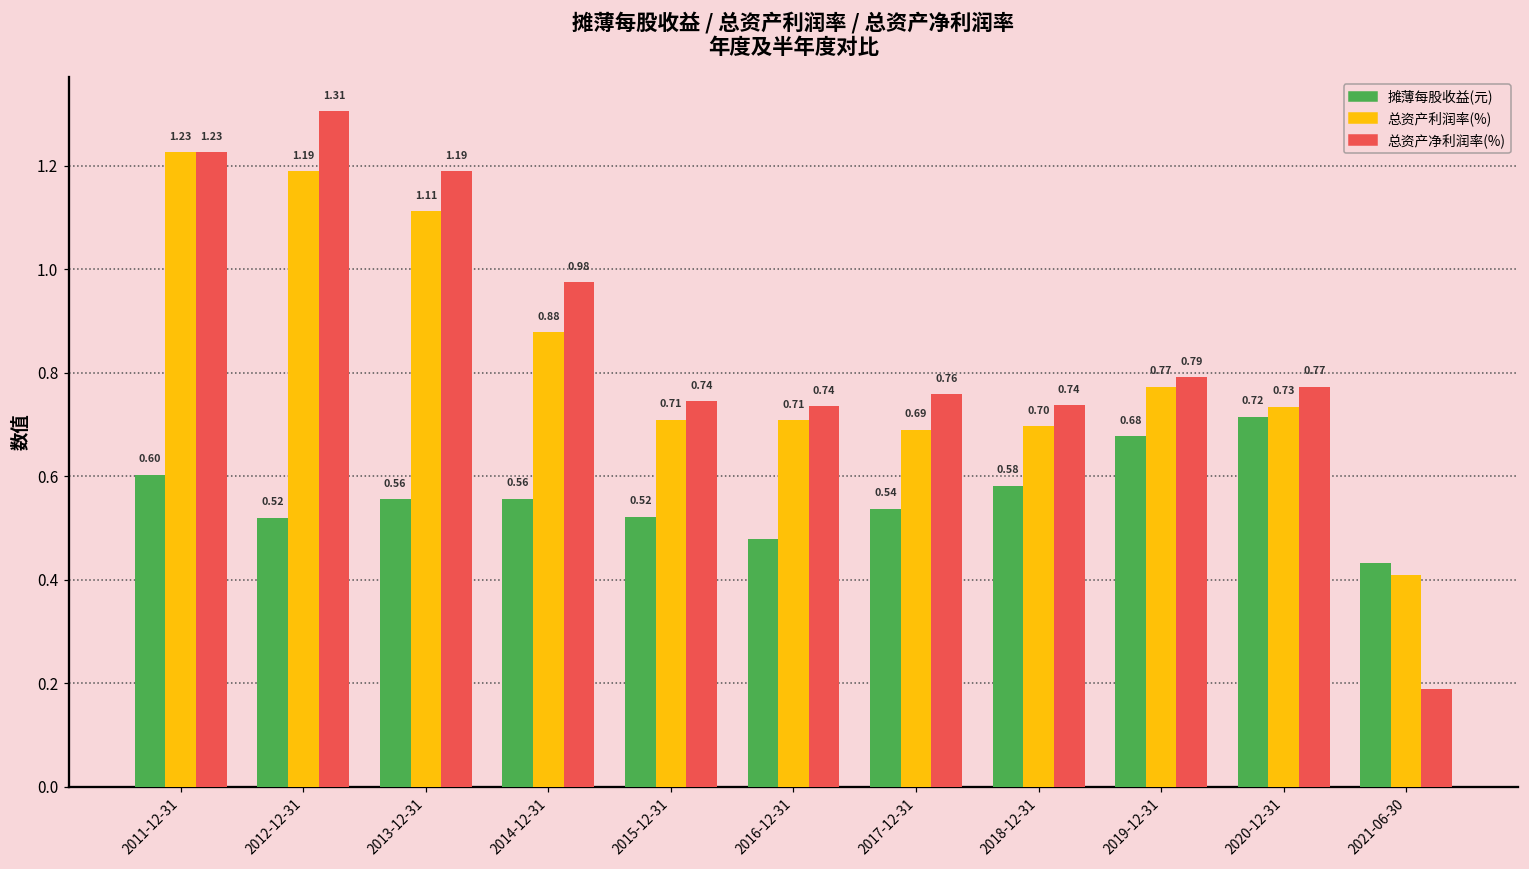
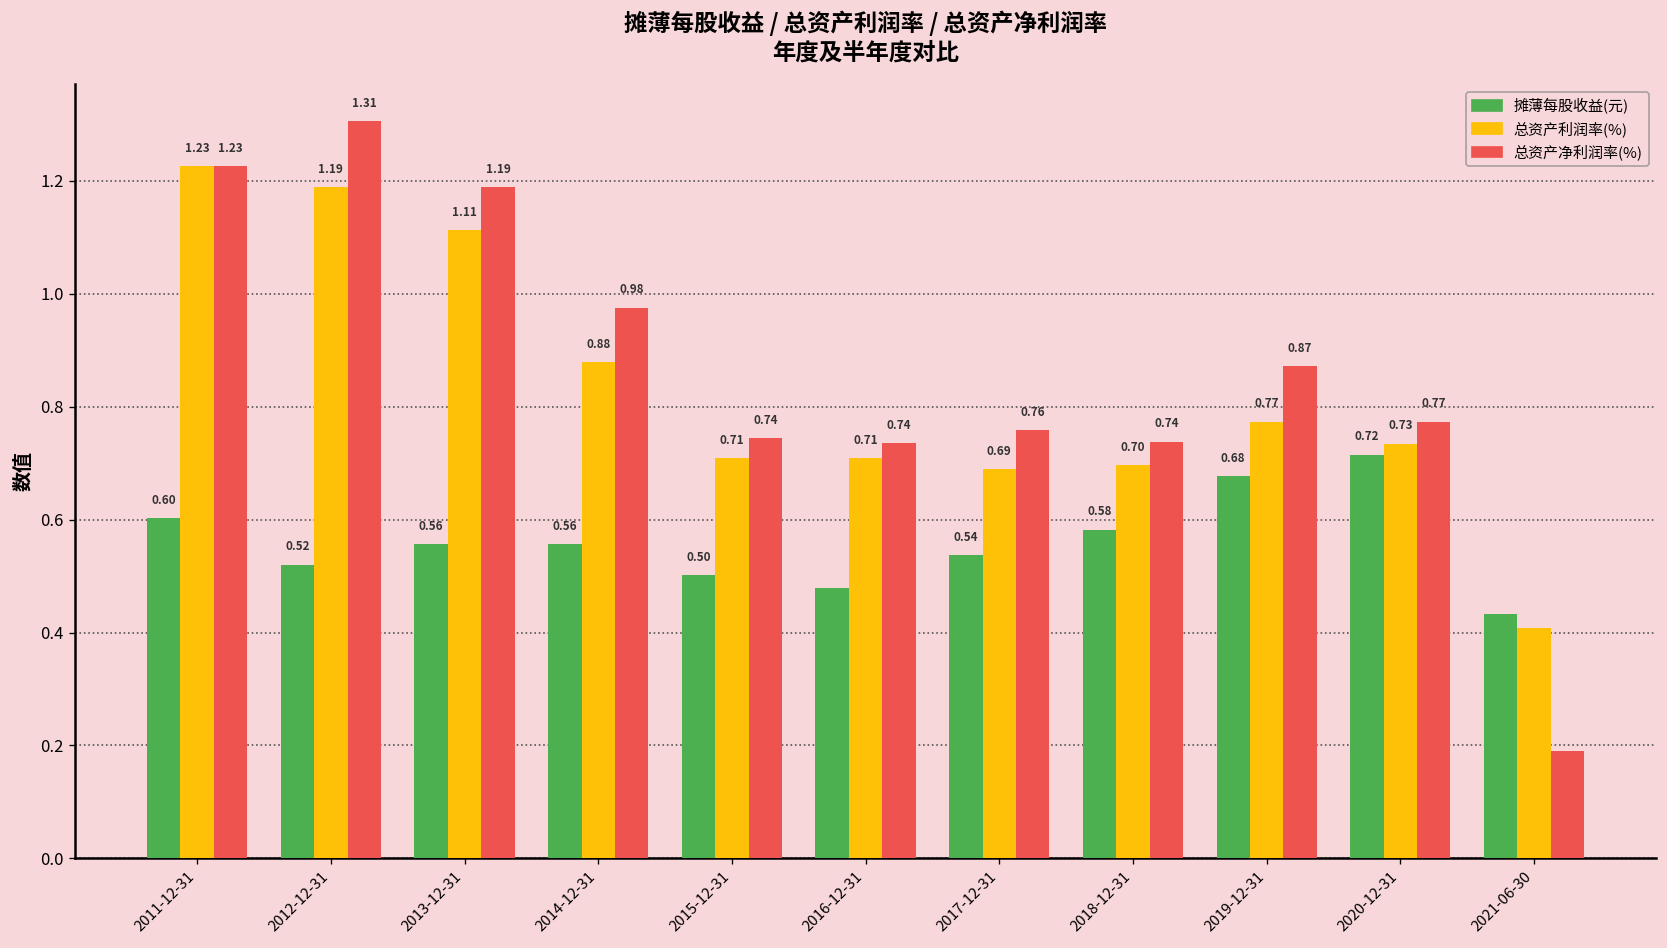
  {
    "摊薄每股收益(元)": {
      "2011-12-31": 0.60,
      "2012-12-31": 0.52,
      "2013-12-31": 0.56,
      "2014-12-31": 0.56,
-     "2015-12-31": 0.52,
+     "2015-12-31": 0.50,
      "2017-12-31": 0.54,
      "2018-12-31": 0.58,
      "2019-12-31": 0.68,
      "2020-12-31": 0.72
    },
    "总资产利润率(%)": {
      "2011-12-31": 1.23,
      "2012-12-31": 1.19,
      "2013-12-31": 1.11,
      "2014-12-31": 0.88,
      "2015-12-31": 0.71,
      "2016-12-31": 0.71,
      "2017-12-31": 0.69,
      "2018-12-31": 0.70,
      "2019-12-31": 0.77,
      "2020-12-31": 0.73
    },
    "总资产净利润率(%)": {
      "2011-12-31": 1.23,
      "2012-12-31": 1.31,
      "2013-12-31": 1.19,
      "2014-12-31": 0.98,
      "2015-12-31": 0.74,
      "2016-12-31": 0.74,
      "2017-12-31": 0.76,
      "2018-12-31": 0.74,
-     "2019-12-31": 0.79,
+     "2019-12-31": 0.87,
      "2020-12-31": 0.77
    }
  }
